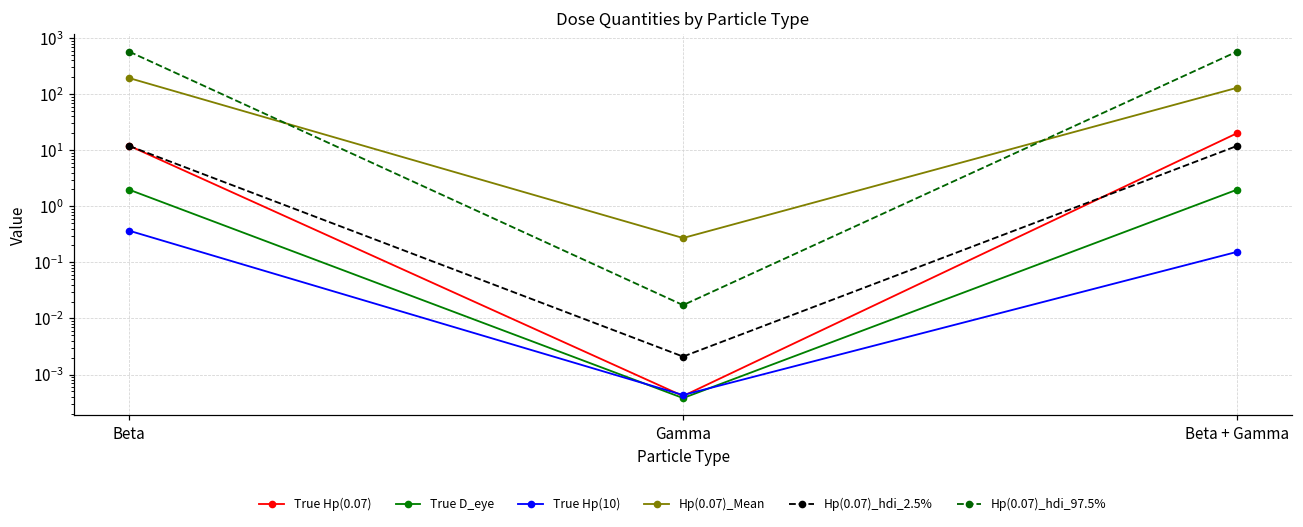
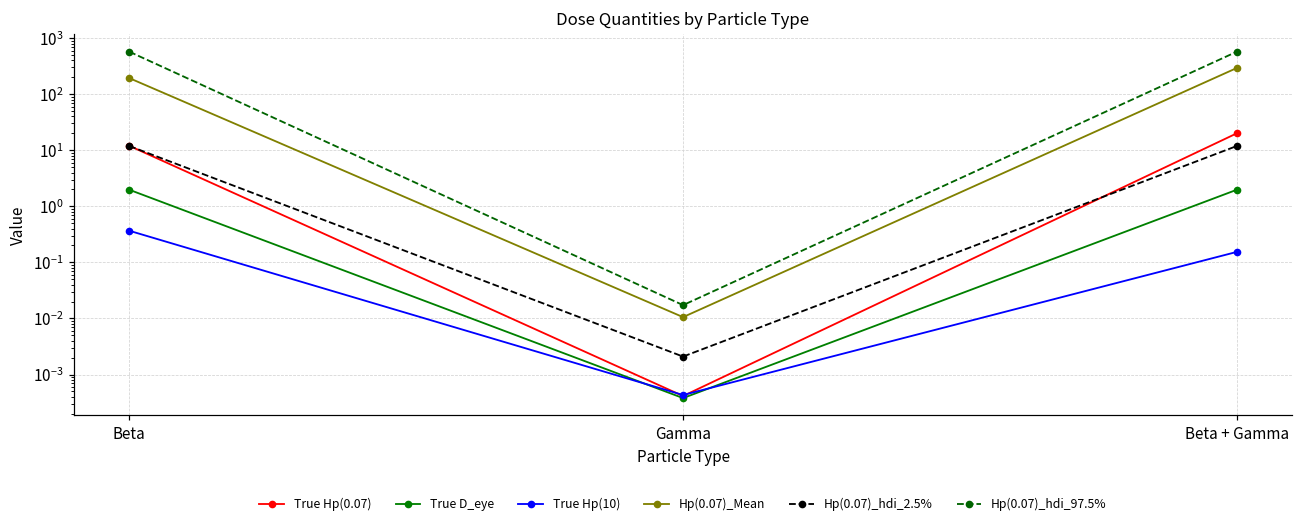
  {
    "True Hp(0.07)": {
      "Beta + Gamma": 20
    },
    "True Hp(10)": {
      "Beta": 0.4,
      "Beta + Gamma": 0.15
    },
    "Hp(0.07)_Mean": {
      "Beta": 190,
-     "Gamma": 0.3,
-     "Beta + Gamma": 130
+     "Gamma": 0.011,
+     "Beta + Gamma": 300
    },
    "Hp(0.07)_hdi_2.5%": {
      "Gamma": 0.002,
      "Beta + Gamma": 12
    }
  }
